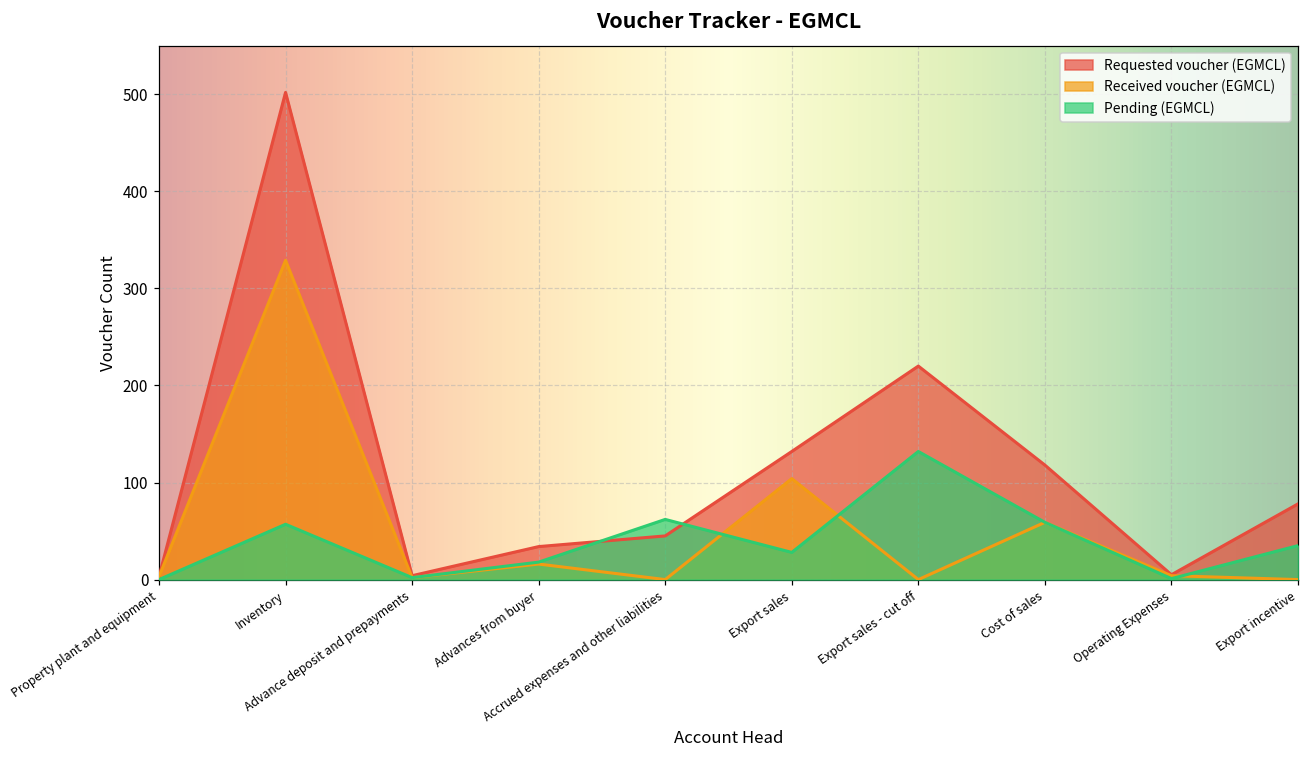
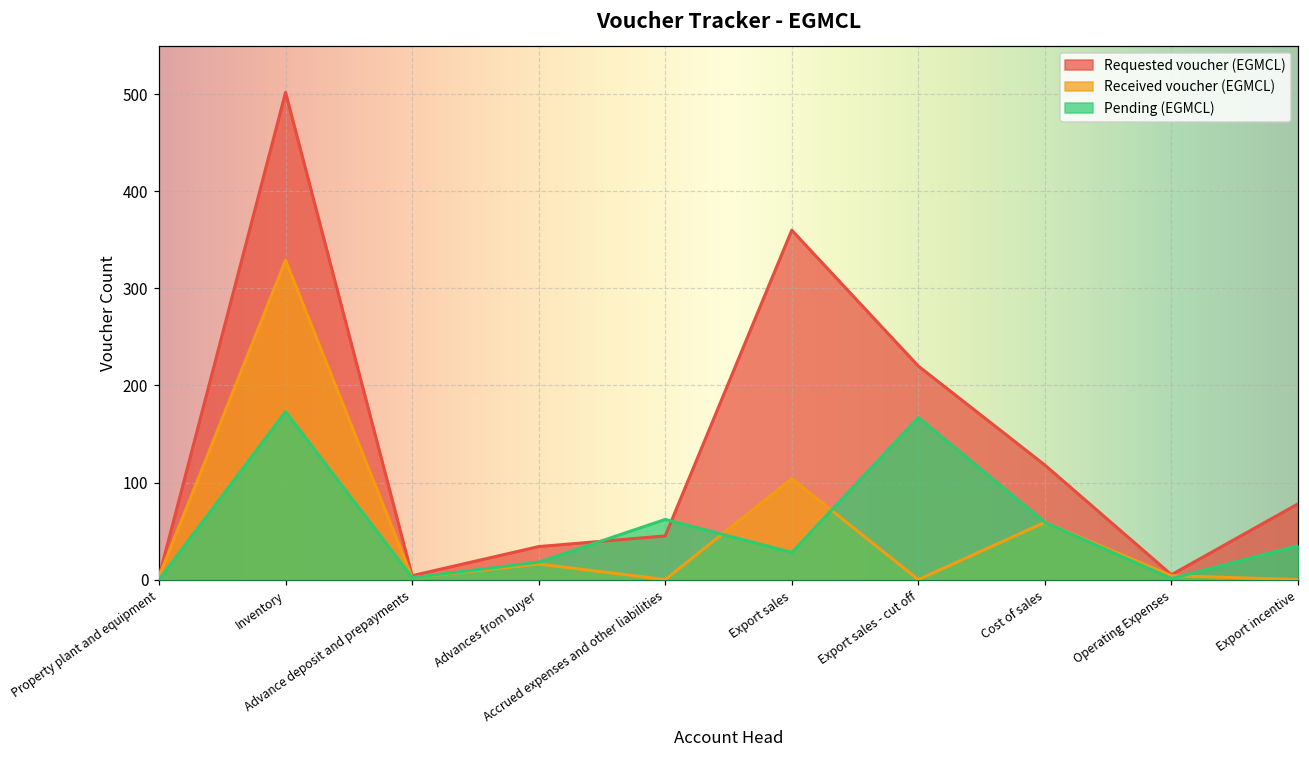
  {
    "Requested voucher (EGMCL)": {
      "Inventory": 500,
      "Advances from buyer": 30,
      "Accrued expenses and other liabilities": 50,
-     "Export sales": 130,
+     "Export sales": 360,
      "Export sales - cut off": 220,
      "Cost of sales": 120,
      "Export incentive": 80
    },
    "Received voucher (EGMCL)": {
      "Inventory": 330,
      "Accrued expenses and other liabilities": 0,
      "Export sales": 100,
      "Export sales - cut off": 0,
      "Export incentive": 0
    },
    "Pending (EGMCL)": {
      "Property plant and equipment": 0,
-     "Inventory": 60,
+     "Inventory": 170,
      "Accrued expenses and other liabilities": 60,
      "Export sales": 30,
-     "Export sales - cut off": 130,
+     "Export sales - cut off": 170,
      "Operating Expenses": 0,
      "Export incentive": 40
    }
  }
